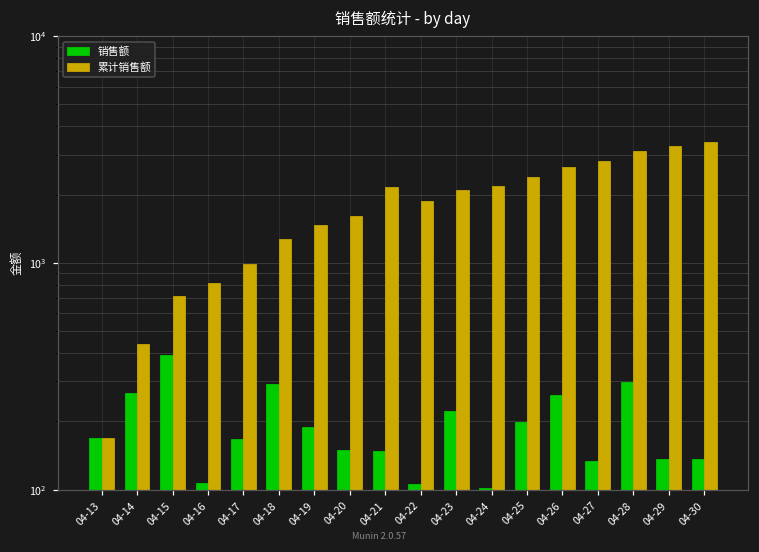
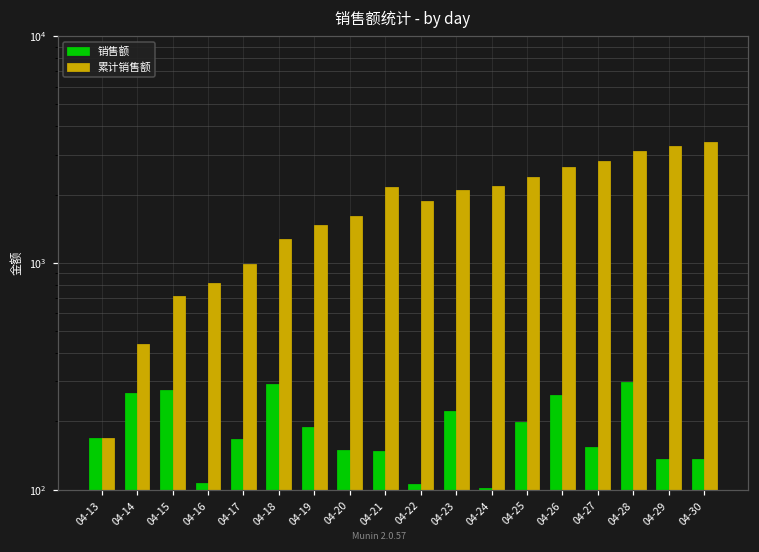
  {
    "销售额": {
      "04-13": 170,
      "04-14": 270,
-     "04-15": 390,
+     "04-15": 270,
      "04-16": 110,
      "04-17": 170,
      "04-18": 290,
      "04-19": 190,
      "04-20": 150,
      "04-21": 150,
      "04-22": 110,
      "04-23": 220,
      "04-24": 100,
      "04-25": 200,
      "04-26": 260,
-     "04-27": 130,
+     "04-27": 150,
      "04-28": 300,
      "04-29": 140,
      "04-30": 140
    },
    "累计销售额": {
      "04-13": 170,
      "04-14": 440,
      "04-15": 710,
      "04-16": 820,
      "04-17": 1000,
      "04-18": 1300,
      "04-19": 1500,
      "04-20": 1600,
      "04-21": 2200,
      "04-22": 1900,
      "04-23": 2100,
      "04-24": 2200,
      "04-25": 2400,
      "04-26": 2700,
      "04-27": 2800,
      "04-28": 3100,
      "04-29": 3300,
      "04-30": 3400
    }
  }
